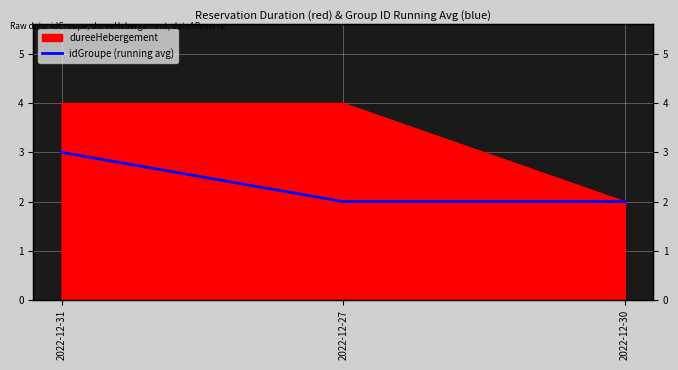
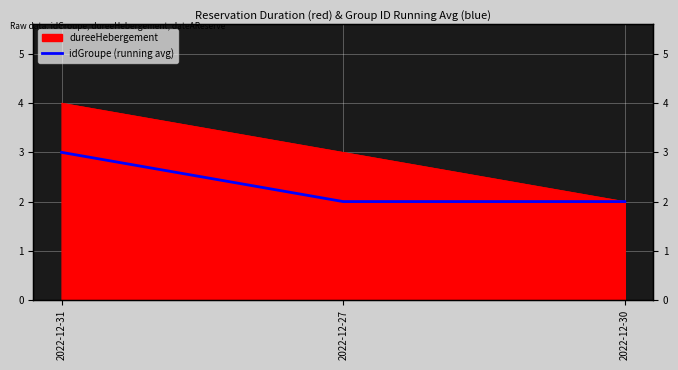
  {
    "dureeHebergement": {
      "2022-12-31": 4,
-     "2022-12-27": 4
+     "2022-12-27": 3
    },
    "idGroupe (running avg)": {
      "2022-12-31": 3,
      "2022-12-27": 2
    }
  }
